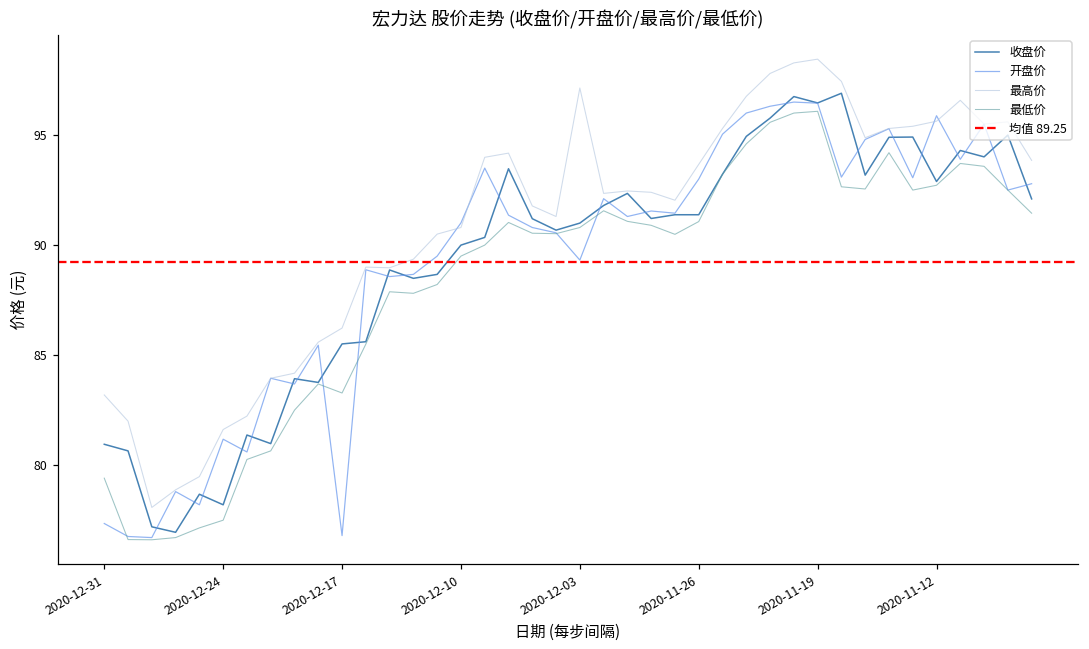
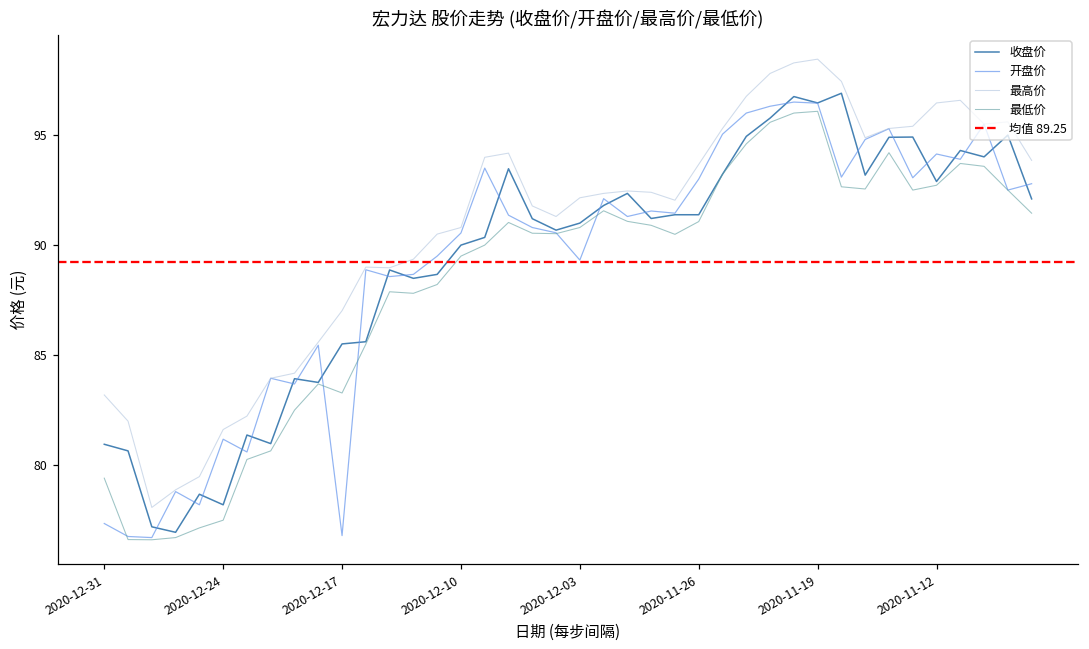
  {
    "开盘价": {
      "2020-12-31": 77.4,
      "2020-12-24": 81.2,
      "2020-12-17": 76.8,
-     "2020-12-10": 91.0,
+     "2020-12-10": 90.6,
      "2020-12-03": 89.3,
      "2020-11-26": 93.0,
-     "2020-11-12": 95.9
+     "2020-11-12": 94.1
    },
    "最高价": {
      "2020-12-31": 83.2,
      "2020-12-24": 81.6,
-     "2020-12-17": 86.2,
+     "2020-12-17": 87.0,
      "2020-12-10": 90.8,
-     "2020-12-03": 97.1,
+     "2020-12-03": 92.2,
      "2020-11-26": 93.7,
      "2020-11-19": 98.5,
-     "2020-11-12": 95.6
+     "2020-11-12": 96.5
    }
  }
